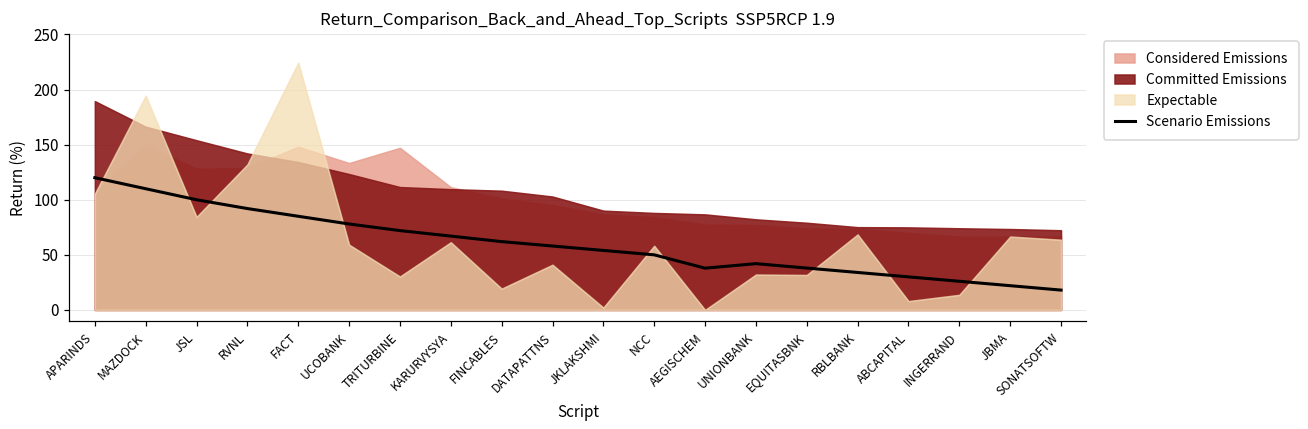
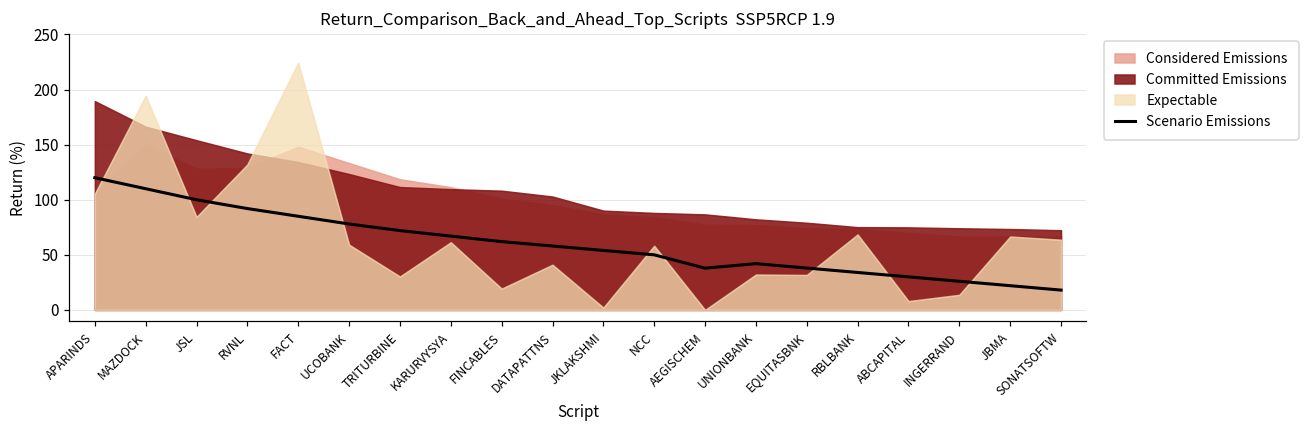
  {
    "Scenario Emissions": {
      "APARINDS": 120,
      "MAZDOCK": 110,
      "JSL": 100,
      "RVNL": 92,
      "FACT": 85,
      "UCOBANK": 78,
      "TRITURBINE": 72,
      "KARURVYSYA": 67,
      "FINCABLES": 62,
      "DATAPATTNS": 58,
      "JKLAKSHMI": 54,
      "NCC": 50,
      "AEGISCHEM": 38,
      "UNIONBANK": 42,
      "EQUITASBNK": 38,
      "RBLBANK": 34,
      "ABCAPITAL": 30,
      "INGERRAND": 26,
      "JBMA": 22,
      "SONATSOFTW": 18
    },
    "Considered Emissions": {
      "MAZDOCK": 150,
      "JSL": 128,
      "RVNL": 129,
      "FACT": 148,
      "UCOBANK": 133,
-     "TRITURBINE": 147,
+     "TRITURBINE": 119,
      "FINCABLES": 101,
      "DATAPATTNS": 95,
      "JKLAKSHMI": 87,
      "NCC": 84,
      "AEGISCHEM": 77,
      "UNIONBANK": 77,
      "EQUITASBNK": 74,
      "ABCAPITAL": 70,
      "INGERRAND": 67,
      "SONATSOFTW": 67
    },
    "Committed Emissions": {
      "APARINDS": 190,
      "MAZDOCK": 166,
      "JSL": 154,
      "RVNL": 142,
      "FACT": 134,
      "UCOBANK": 123,
      "TRITURBINE": 112,
      "FINCABLES": 108,
      "DATAPATTNS": 103,
      "JKLAKSHMI": 90,
      "NCC": 88,
      "AEGISCHEM": 87,
      "UNIONBANK": 82,
      "EQUITASBNK": 79,
      "ABCAPITAL": 75,
      "INGERRAND": 74,
      "JBMA": 73,
      "SONATSOFTW": 72
    },
    "Expectable": {
      "MAZDOCK": 194,
      "JSL": 84,
      "RVNL": 132,
      "FACT": 224,
      "UCOBANK": 59,
      "TRITURBINE": 30,
      "KARURVYSYA": 61,
      "FINCABLES": 19,
      "DATAPATTNS": 41,
      "NCC": 58,
      "AEGISCHEM": 0,
      "UNIONBANK": 32,
      "EQUITASBNK": 32,
      "RBLBANK": 69,
      "ABCAPITAL": 8,
      "INGERRAND": 14,
      "SONATSOFTW": 64
    }
  }
